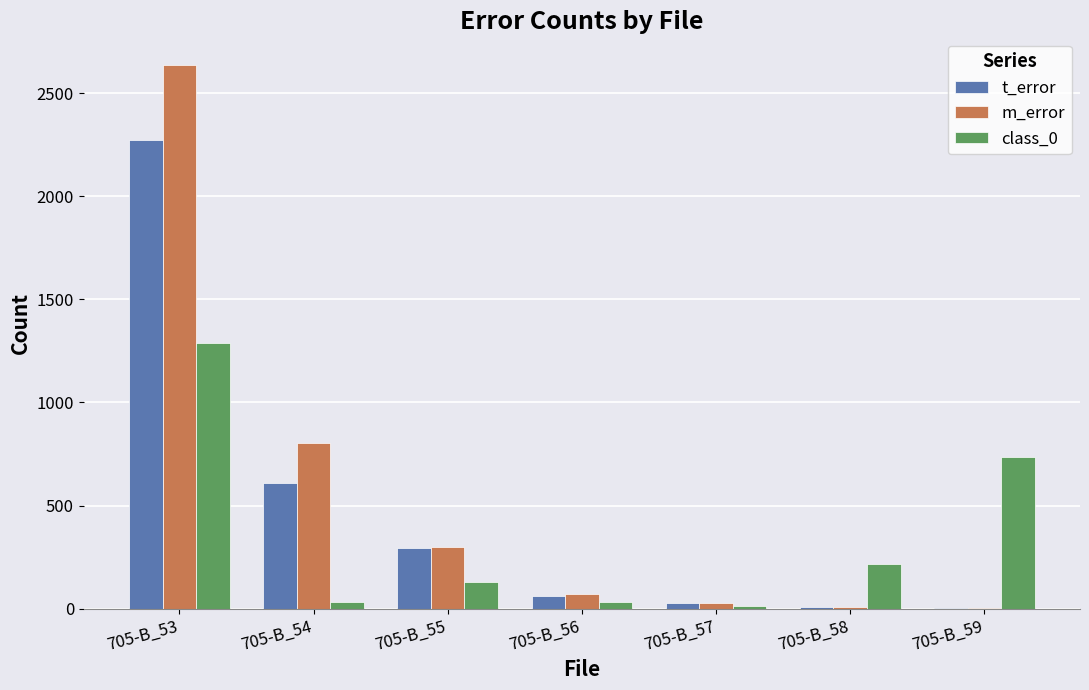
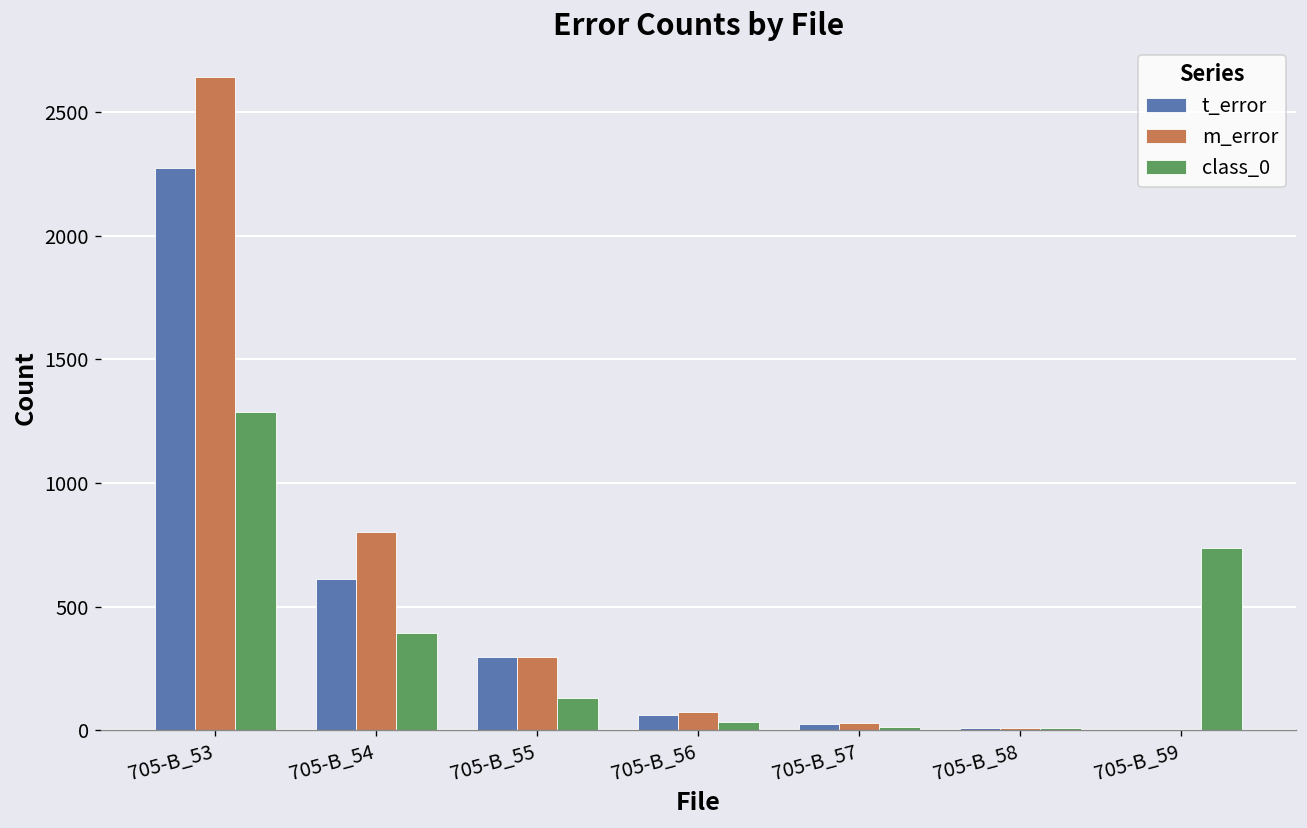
  {
    "t_error": {
      "705-B_53": 2270,
      "705-B_54": 610,
      "705-B_55": 300,
      "705-B_56": 60,
      "705-B_57": 30
    },
    "m_error": {
      "705-B_53": 2640,
      "705-B_54": 800,
      "705-B_55": 300,
      "705-B_56": 70,
      "705-B_57": 30
    },
    "class_0": {
      "705-B_53": 1290,
-     "705-B_54": 30,
+     "705-B_54": 390,
      "705-B_55": 130,
      "705-B_56": 30,
      "705-B_57": 10,
-     "705-B_58": 220,
+     "705-B_58": 10,
      "705-B_59": 740
    }
  }
